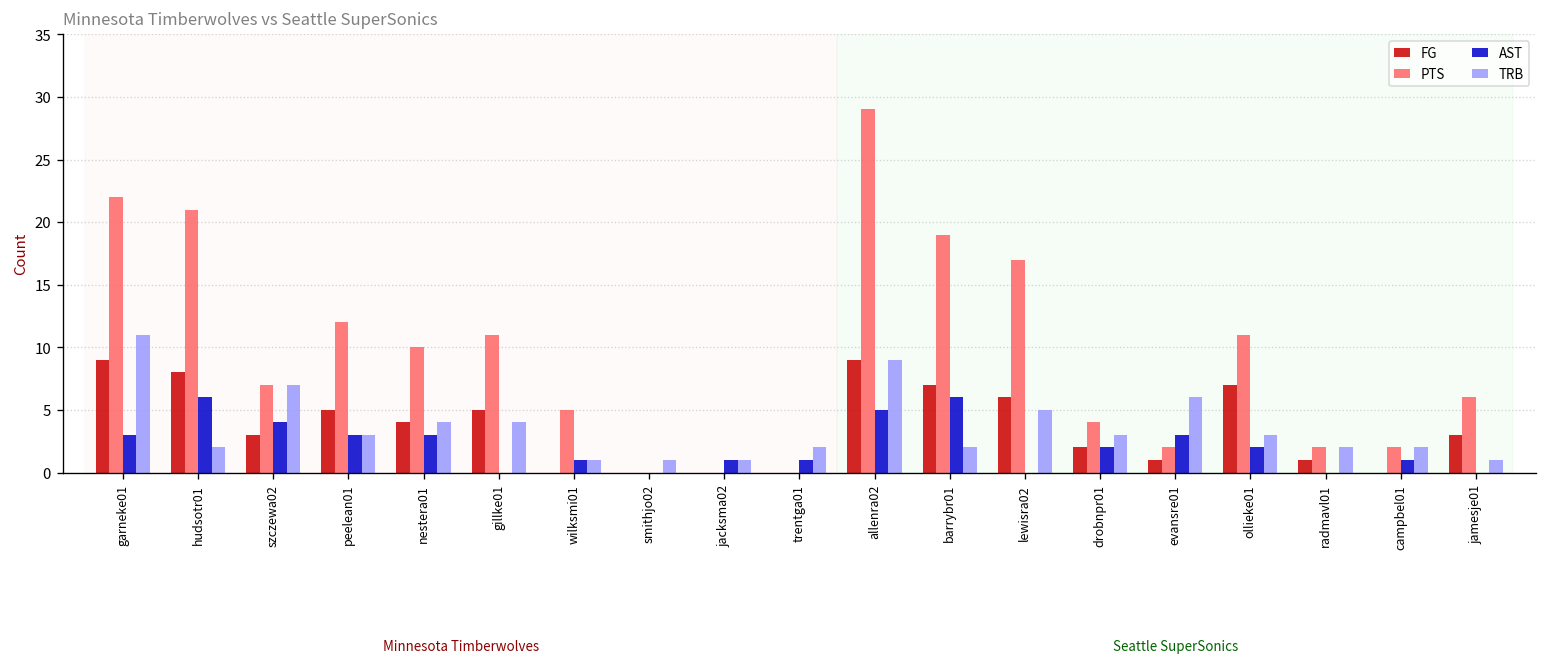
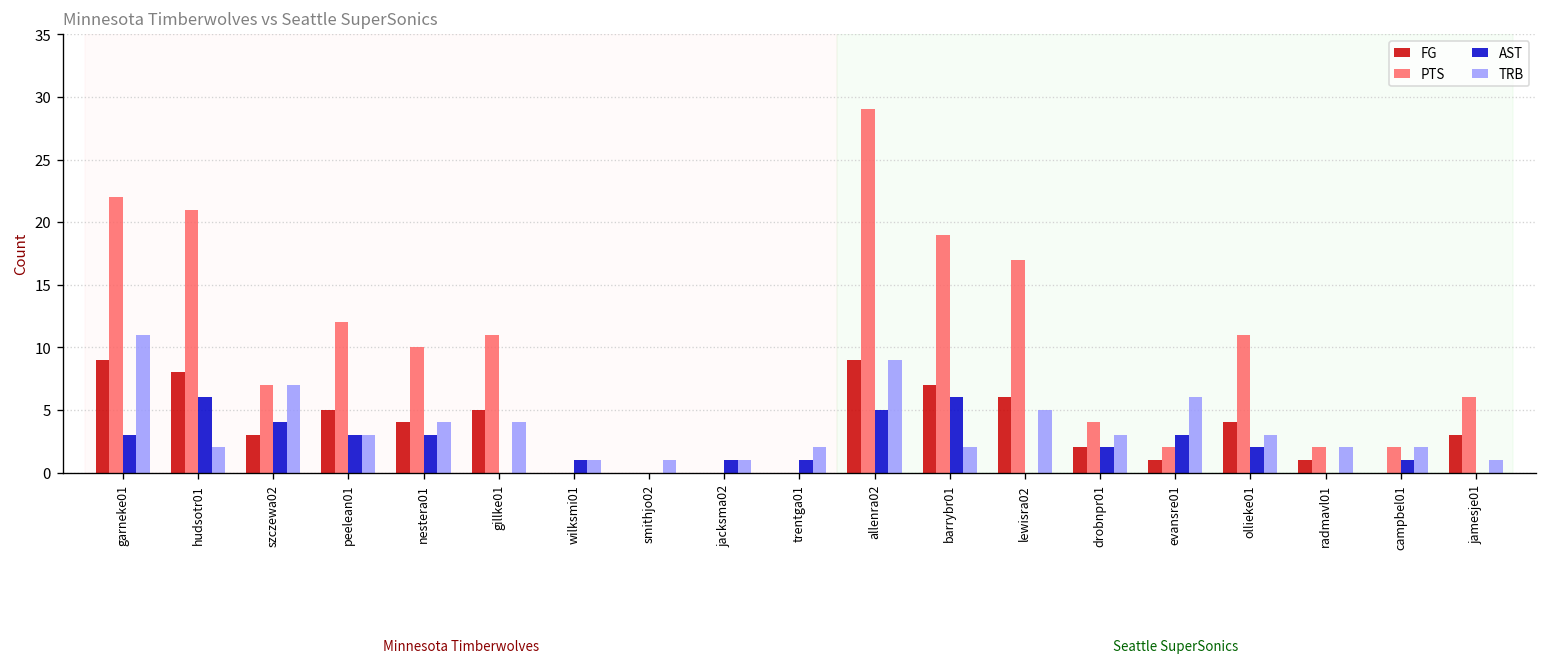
  {
    "FG": {
      "garneke01": 9,
      "hudsotr01": 8,
      "szczewa02": 3,
      "peelean01": 5,
      "nestera01": 4,
      "gillke01": 5,
      "wilksmi01": 0,
      "smithjo02": 0,
      "jacksma02": 0,
      "trentga01": 0,
      "allenra02": 9,
      "barrybr01": 7,
      "lewisra02": 6,
      "drobnpr01": 2,
      "evansre01": 1,
-     "ollieke01": 7,
+     "ollieke01": 4,
      "radmavl01": 1,
      "campbel01": 0,
      "jamesje01": 3
    },
    "PTS": {
      "garneke01": 22,
      "hudsotr01": 21,
      "szczewa02": 7,
      "peelean01": 12,
      "nestera01": 10,
      "gillke01": 11,
-     "wilksmi01": 5,
+     "wilksmi01": 0,
      "smithjo02": 0,
      "jacksma02": 0,
      "trentga01": 0,
      "allenra02": 29,
      "barrybr01": 19,
      "lewisra02": 17,
      "drobnpr01": 4,
      "evansre01": 2,
      "ollieke01": 11,
      "radmavl01": 2,
      "campbel01": 2,
      "jamesje01": 6
    },
    "AST": {
      "garneke01": 3,
      "hudsotr01": 6,
      "szczewa02": 4,
      "peelean01": 3,
      "nestera01": 3,
      "gillke01": 0,
      "wilksmi01": 1,
      "smithjo02": 0,
      "jacksma02": 1,
      "trentga01": 1,
      "allenra02": 5,
      "barrybr01": 6,
      "lewisra02": 0,
      "drobnpr01": 2,
      "evansre01": 3,
      "ollieke01": 2,
      "radmavl01": 0,
      "campbel01": 1,
      "jamesje01": 0
    },
    "TRB": {
      "garneke01": 11,
      "hudsotr01": 2,
      "szczewa02": 7,
      "peelean01": 3,
      "nestera01": 4,
      "gillke01": 4,
      "wilksmi01": 1,
      "smithjo02": 1,
      "jacksma02": 1,
      "trentga01": 2,
      "allenra02": 9,
      "barrybr01": 2,
      "lewisra02": 5,
      "drobnpr01": 3,
      "evansre01": 6,
      "ollieke01": 3,
      "radmavl01": 2,
      "campbel01": 2,
      "jamesje01": 1
    }
  }
